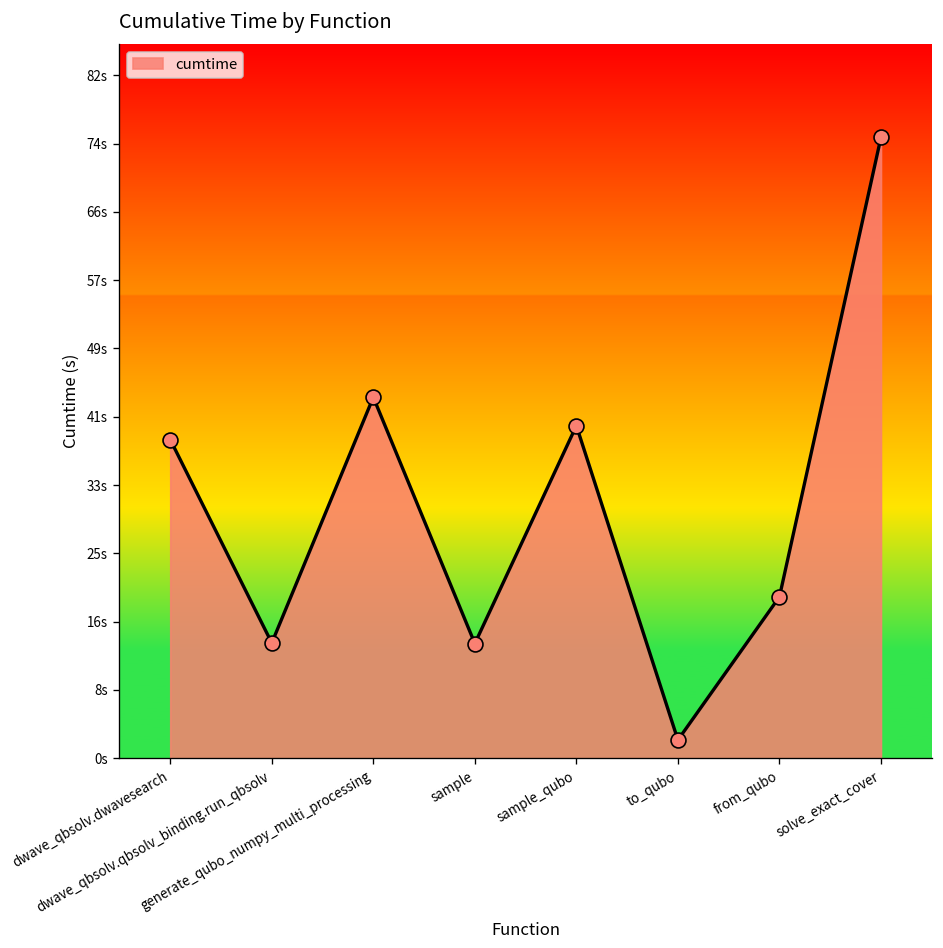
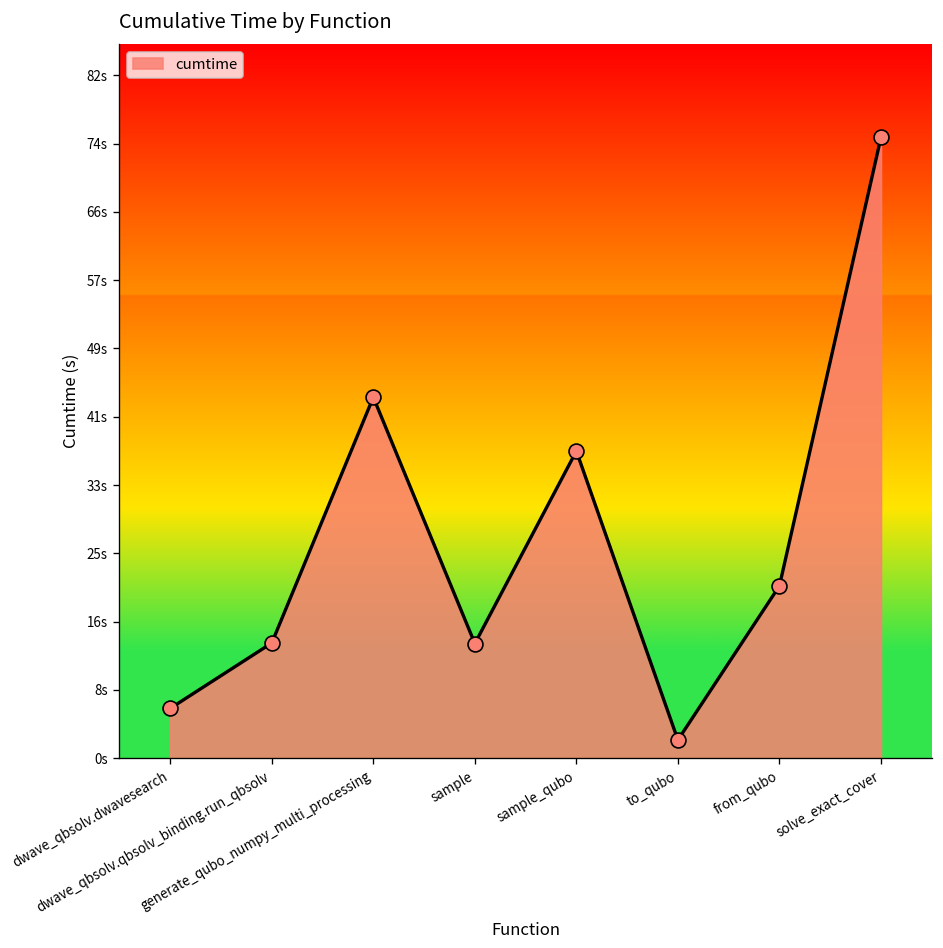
  {
-   "dwave_qbsolv.dwavesearch": "38s",
+   "dwave_qbsolv.dwavesearch": "6s",
    "dwave_qbsolv.qbsolv_binding.run_qbsolv": "14s",
    "generate_qubo_numpy_multi_processing": "43s",
    "sample": "14s",
-   "sample_qubo": "40s",
+   "sample_qubo": "37s",
    "to_qubo": "2s",
-   "from_qubo": "19s",
+   "from_qubo": "21s",
    "solve_exact_cover": "75s"
  }
